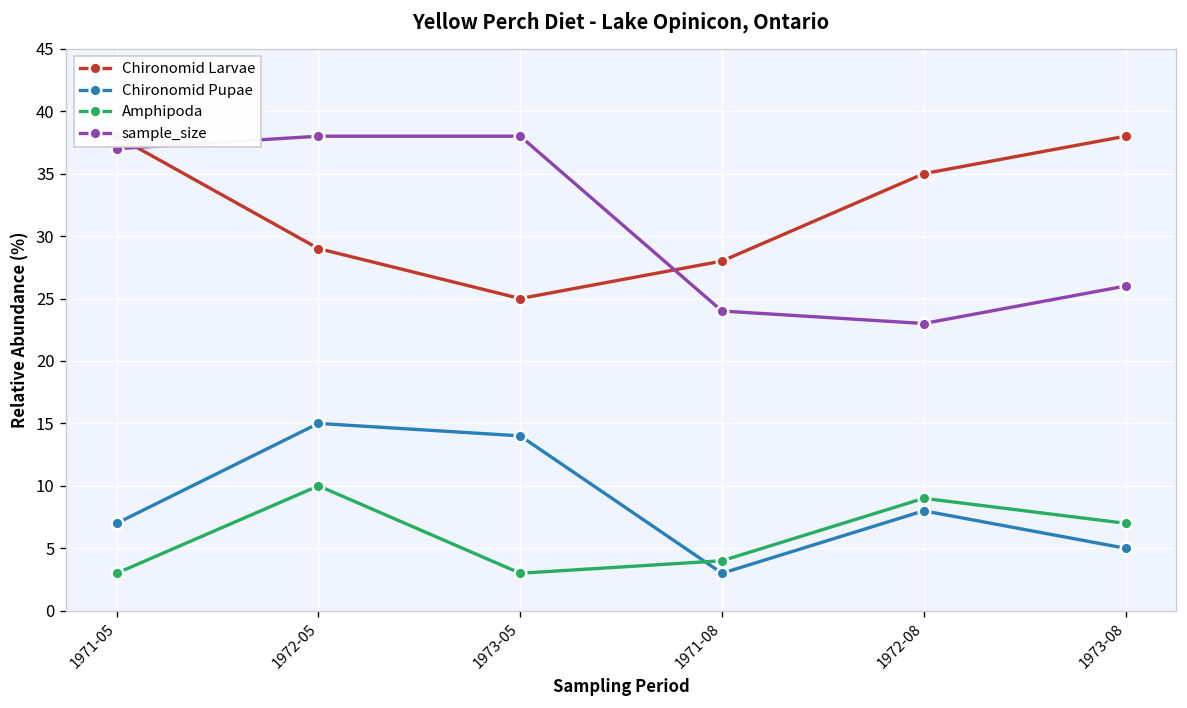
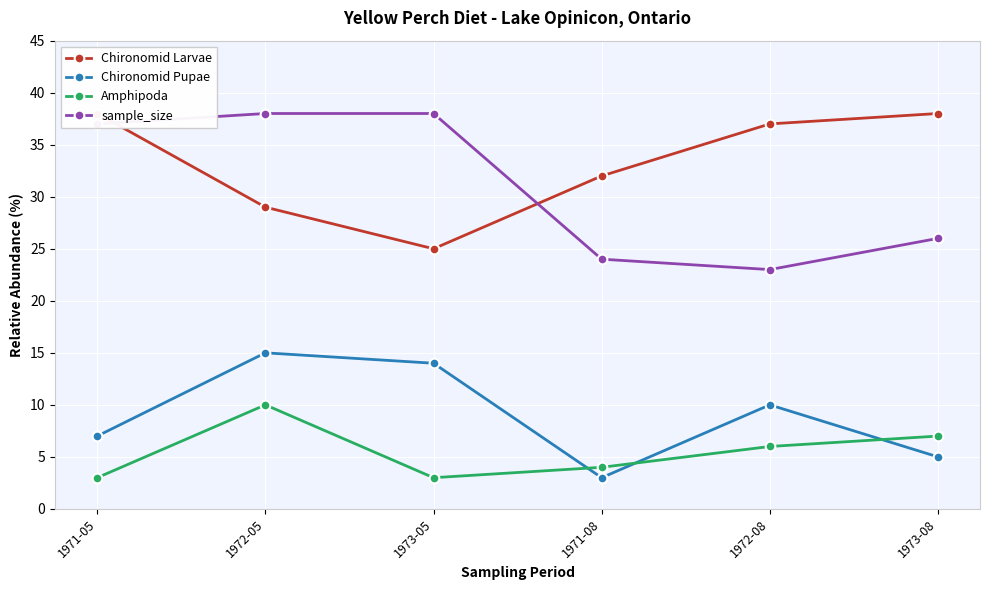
  {
    "Chironomid Larvae": {
      "1972-05": 29,
      "1973-05": 25,
-     "1971-08": 28,
-     "1972-08": 35,
+     "1971-08": 32,
+     "1972-08": 37,
      "1973-08": 38
    },
    "Chironomid Pupae": {
      "1971-05": 7,
      "1972-05": 15,
      "1973-05": 14,
      "1971-08": 3,
-     "1972-08": 8,
+     "1972-08": 10,
      "1973-08": 5
    },
    "Amphipoda": {
      "1971-05": 3,
      "1972-05": 10,
      "1973-05": 3,
      "1971-08": 4,
-     "1972-08": 9,
+     "1972-08": 6,
      "1973-08": 7
    },
    "sample_size": {
      "1972-05": 38,
      "1973-05": 38,
      "1971-08": 24,
      "1972-08": 23,
      "1973-08": 26
    }
  }
